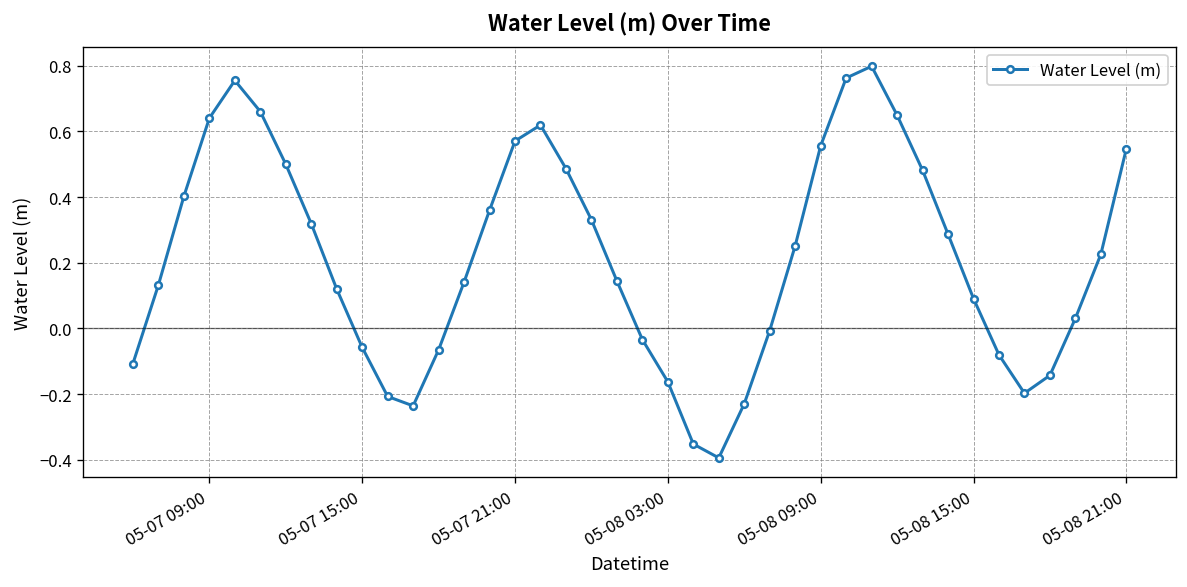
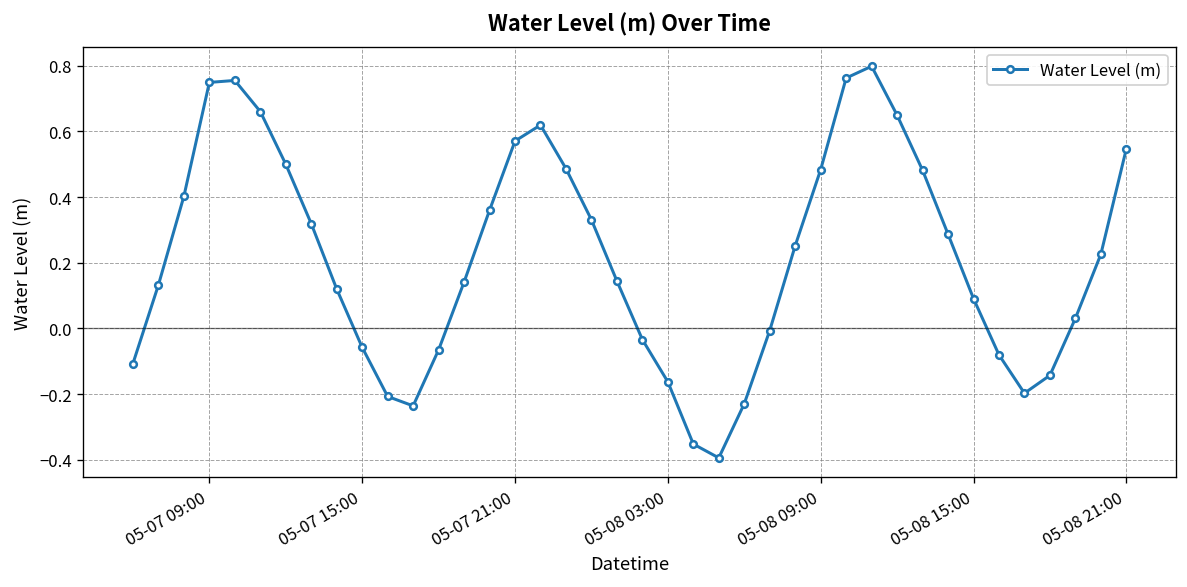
  {
-   "05-07 09:00": 0.64,
+   "05-07 09:00": 0.75,
    "05-07 15:00": -0.06,
    "05-07 21:00": 0.57,
    "05-08 03:00": -0.16,
-   "05-08 09:00": 0.56,
+   "05-08 09:00": 0.48,
    "05-08 15:00": 0.09,
    "05-08 21:00": 0.55
  }
